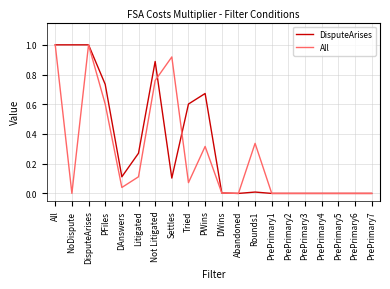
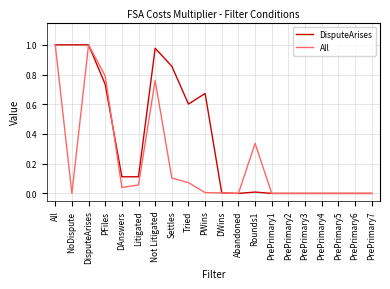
  {
    "DisputeArises": {
      "NoDispute": 1.00,
      "PFiles": 0.73,
      "DAnswers": 0.11,
-     "Litigated": 0.27,
-     "Not Litigated": 0.89,
-     "Settles": 0.10,
+     "Litigated": 0.11,
+     "Not Litigated": 0.98,
+     "Settles": 0.86,
      "Tried": 0.60,
      "PWins": 0.67,
      "Rounds1": 0.01
    },
    "All": {
      "NoDispute": 0.00,
-     "PFiles": 0.60,
+     "PFiles": 0.79,
      "DAnswers": 0.04,
-     "Litigated": 0.11,
+     "Litigated": 0.06,
      "Not Litigated": 0.76,
-     "Settles": 0.92,
+     "Settles": 0.10,
      "Tried": 0.07,
-     "PWins": 0.32,
+     "PWins": 0.01,
      "Rounds1": 0.34
    }
  }
